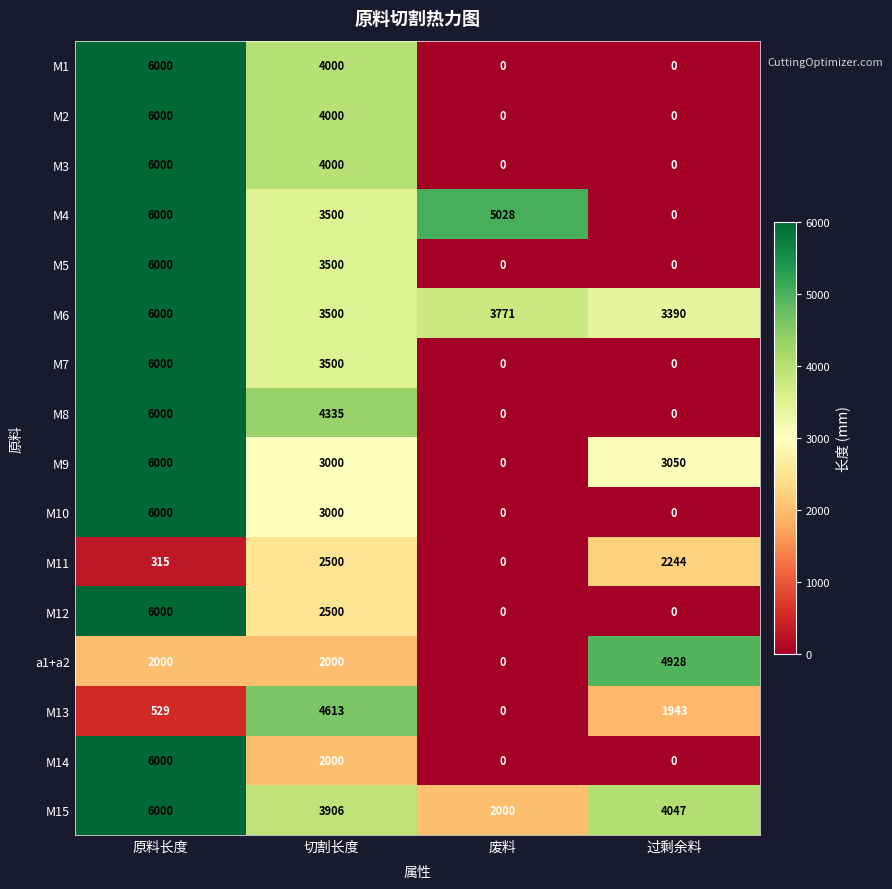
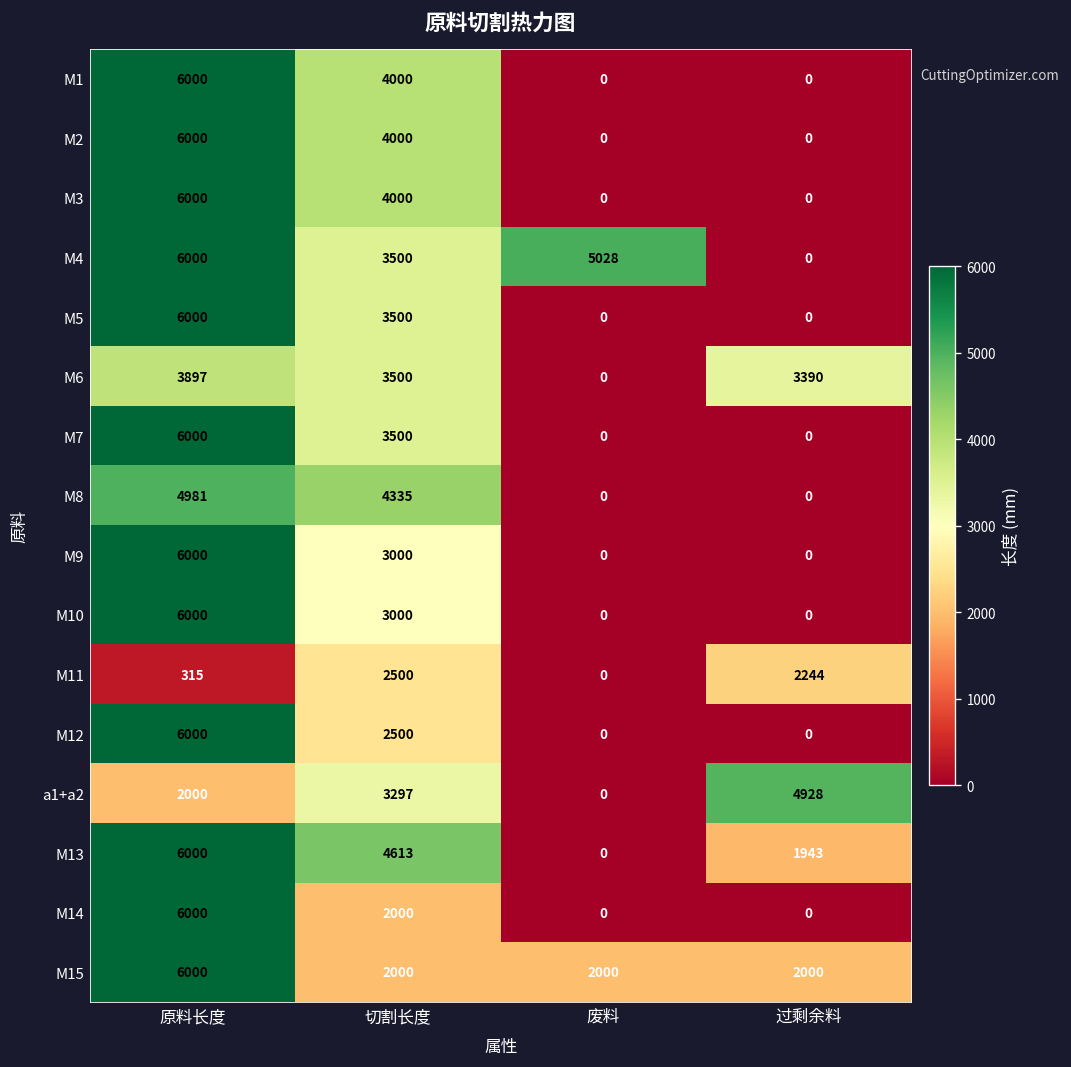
  {
    "M1": {
      "原料长度": 6000,
      "切割长度": 4000,
      "废料": 0,
      "过剩余料": 0
    },
    "M2": {
      "原料长度": 6000,
      "切割长度": 4000,
      "废料": 0,
      "过剩余料": 0
    },
    "M3": {
      "原料长度": 6000,
      "切割长度": 4000,
      "废料": 0,
      "过剩余料": 0
    },
    "M4": {
      "原料长度": 6000,
      "切割长度": 3500,
      "废料": 5028,
      "过剩余料": 0
    },
    "M5": {
      "原料长度": 6000,
      "切割长度": 3500,
      "废料": 0,
      "过剩余料": 0
    },
    "M6": {
-     "原料长度": 6000,
+     "原料长度": 3897,
      "切割长度": 3500,
-     "废料": 3771,
+     "废料": 0,
      "过剩余料": 3390
    },
    "M7": {
      "原料长度": 6000,
      "切割长度": 3500,
      "废料": 0,
      "过剩余料": 0
    },
    "M8": {
-     "原料长度": 6000,
+     "原料长度": 4981,
      "切割长度": 4335,
      "废料": 0,
      "过剩余料": 0
    },
    "M9": {
      "原料长度": 6000,
      "切割长度": 3000,
      "废料": 0,
-     "过剩余料": 3050
+     "过剩余料": 0
    },
    "M10": {
      "原料长度": 6000,
      "切割长度": 3000,
      "废料": 0,
      "过剩余料": 0
    },
    "M11": {
      "原料长度": 315,
      "切割长度": 2500,
      "废料": 0,
      "过剩余料": 2244
    },
    "M12": {
      "原料长度": 6000,
      "切割长度": 2500,
      "废料": 0,
      "过剩余料": 0
    },
    "a1+a2": {
      "原料长度": 2000,
-     "切割长度": 2000,
+     "切割长度": 3297,
      "废料": 0,
      "过剩余料": 4928
    },
    "M13": {
-     "原料长度": 529,
+     "原料长度": 6000,
      "切割长度": 4613,
      "废料": 0,
      "过剩余料": 1943
    },
    "M14": {
      "原料长度": 6000,
      "切割长度": 2000,
      "废料": 0,
      "过剩余料": 0
    },
    "M15": {
      "原料长度": 6000,
-     "切割长度": 3906,
+     "切割长度": 2000,
      "废料": 2000,
-     "过剩余料": 4047
+     "过剩余料": 2000
    }
  }
